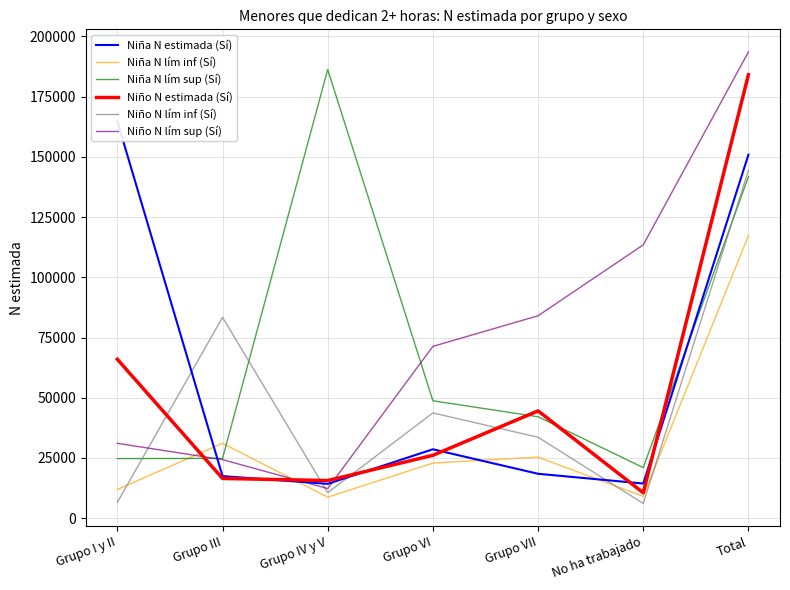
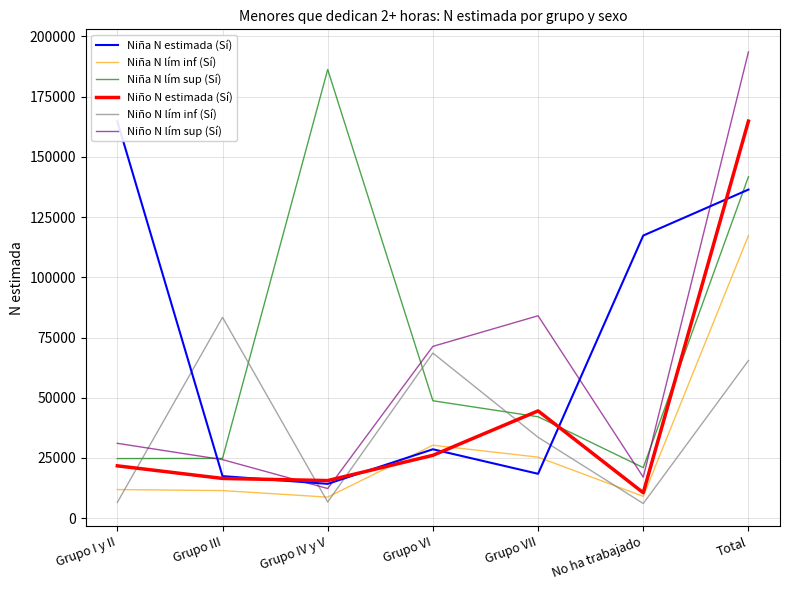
  {
    "Niña N estimada (Sí)": {
      "Grupo IV y V": 14000,
      "Grupo VI": 29000,
      "Grupo VII": 18000,
-     "No ha trabajado": 14000,
-     "Total": 151000
+     "No ha trabajado": 117000,
+     "Total": 136000
    },
    "Niña N lím inf (Sí)": {
      "Grupo I y II": 12000,
-     "Grupo III": 31000,
+     "Grupo III": 11000,
      "Grupo IV y V": 9000,
-     "Grupo VI": 23000,
+     "Grupo VI": 30000,
      "Grupo VII": 25000,
      "No ha trabajado": 9000,
      "Total": 117000
    },
    "Niña N lím sup (Sí)": {
      "Grupo I y II": 25000,
      "Grupo IV y V": 186000,
      "Grupo VI": 49000,
      "Grupo VII": 42000,
      "No ha trabajado": 21000,
      "Total": 142000
    },
    "Niño N estimada (Sí)": {
-     "Grupo I y II": 66000,
+     "Grupo I y II": 22000,
      "Grupo IV y V": 16000,
      "Grupo VI": 26000,
      "Grupo VII": 45000,
      "No ha trabajado": 11000,
-     "Total": 184000
+     "Total": 165000
    },
    "Niño N lím inf (Sí)": {
      "Grupo I y II": 7000,
      "Grupo III": 83000,
-     "Grupo IV y V": 11000,
-     "Grupo VI": 44000,
+     "Grupo IV y V": 7000,
+     "Grupo VI": 69000,
      "Grupo VII": 34000,
      "No ha trabajado": 6000,
-     "Total": 144000
+     "Total": 65000
    },
    "Niño N lím sup (Sí)": {
      "Grupo I y II": 31000,
      "Grupo IV y V": 12000,
      "Grupo VI": 71000,
      "Grupo VII": 84000,
-     "No ha trabajado": 113000,
+     "No ha trabajado": 17000,
      "Total": 194000
    }
  }
